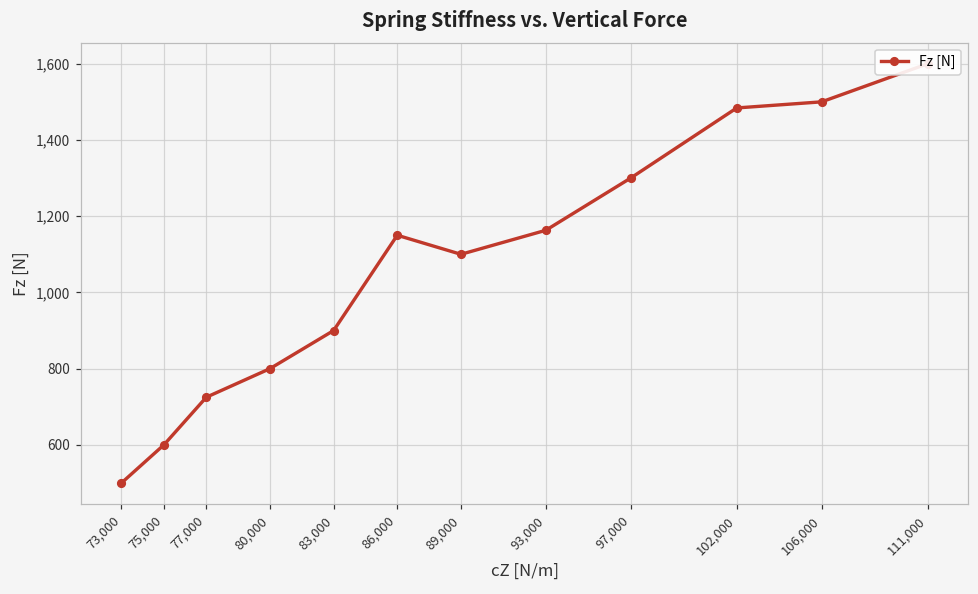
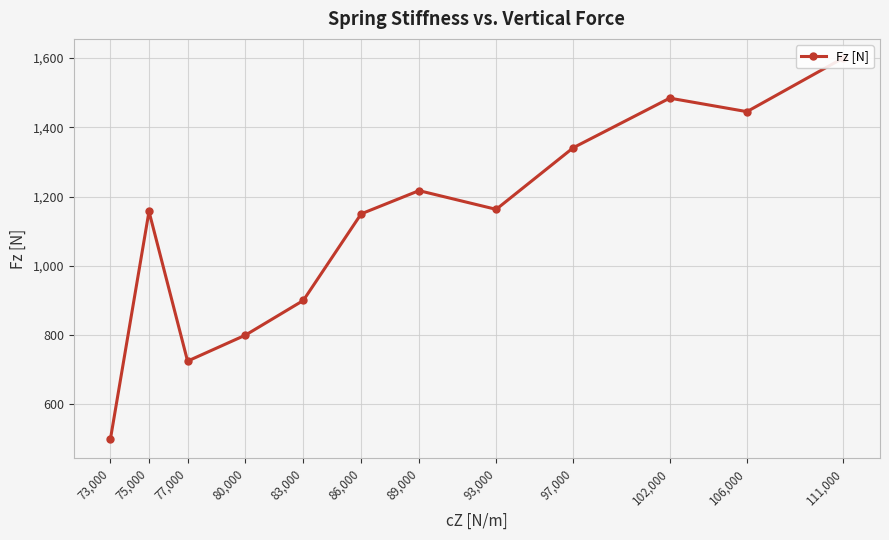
  {
    "73,000": "500",
-   "75,000": "600",
+   "75,000": "1,160",
    "77,000": "730",
    "80,000": "800",
    "83,000": "900",
    "86,000": "1,150",
-   "89,000": "1,100",
+   "89,000": "1,220",
    "93,000": "1,160",
-   "97,000": "1,300",
+   "97,000": "1,340",
    "102,000": "1,480",
-   "106,000": "1,500"
+   "106,000": "1,450"
  }
